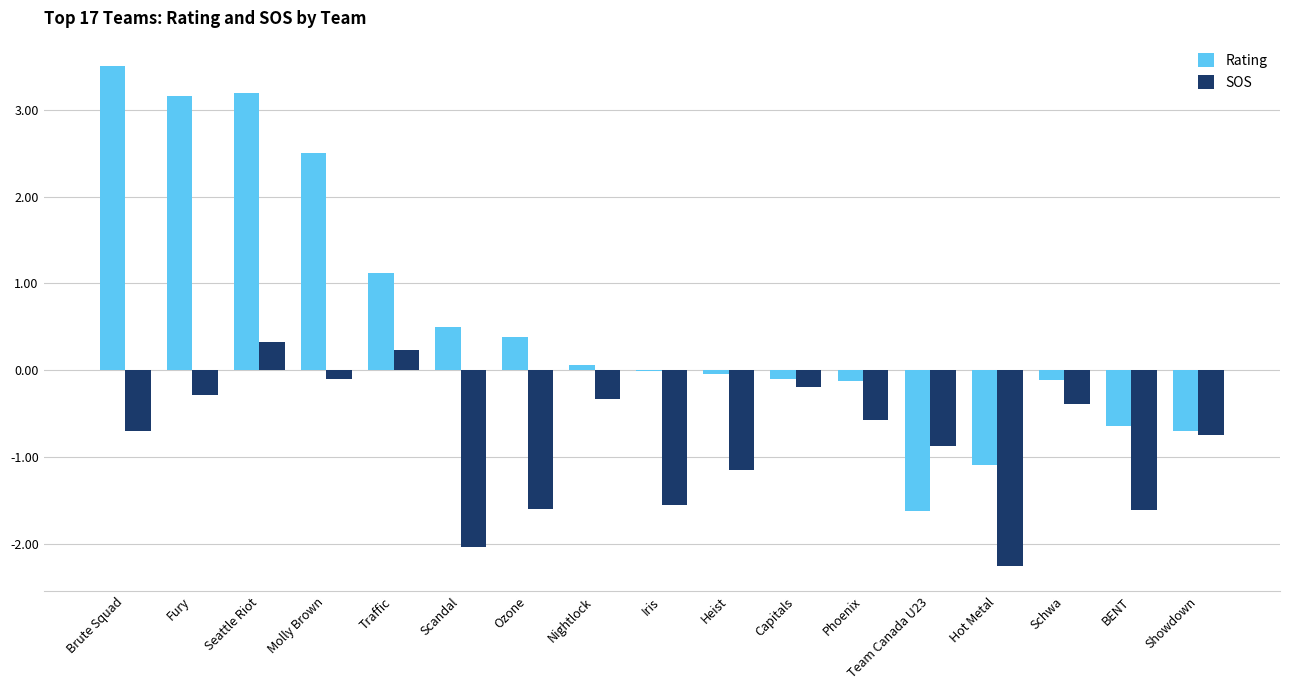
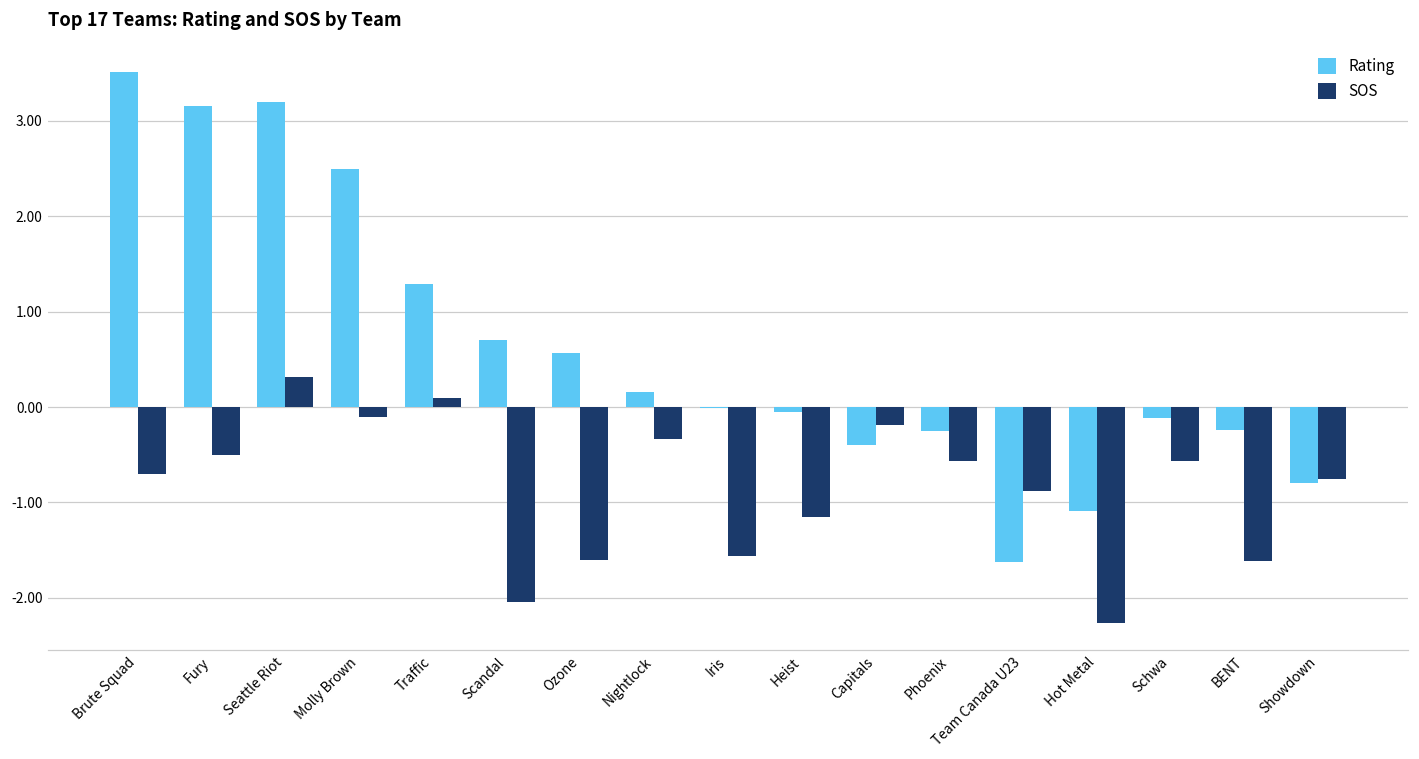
  {
    "Rating": {
      "Brute Squad": 3.5,
      "Fury": 3.2,
      "Seattle Riot": 3.2,
      "Molly Brown": 2.5,
-     "Traffic": 1.1,
-     "Scandal": 0.5,
-     "Ozone": 0.4,
-     "Nightlock": 0.1,
+     "Traffic": 1.3,
+     "Scandal": 0.7,
+     "Ozone": 0.6,
+     "Nightlock": 0.2,
      "Heist": -0.1,
-     "Capitals": -0.1,
-     "Phoenix": -0.1,
+     "Capitals": -0.4,
+     "Phoenix": -0.3,
      "Team Canada U23": -1.6,
      "Hot Metal": -1.1,
      "Schwa": -0.1,
-     "BENT": -0.7,
-     "Showdown": -0.7
+     "BENT": -0.2,
+     "Showdown": -0.8
    },
    "SOS": {
      "Brute Squad": -0.7,
-     "Fury": -0.3,
+     "Fury": -0.5,
      "Seattle Riot": 0.3,
      "Molly Brown": -0.1,
-     "Traffic": 0.2,
+     "Traffic": 0.1,
      "Scandal": -2.0,
      "Ozone": -1.6,
      "Nightlock": -0.3,
      "Iris": -1.6,
      "Heist": -1.2,
      "Capitals": -0.2,
      "Phoenix": -0.6,
      "Team Canada U23": -0.9,
      "Hot Metal": -2.3,
-     "Schwa": -0.4,
+     "Schwa": -0.6,
      "BENT": -1.6,
      "Showdown": -0.8
    }
  }
